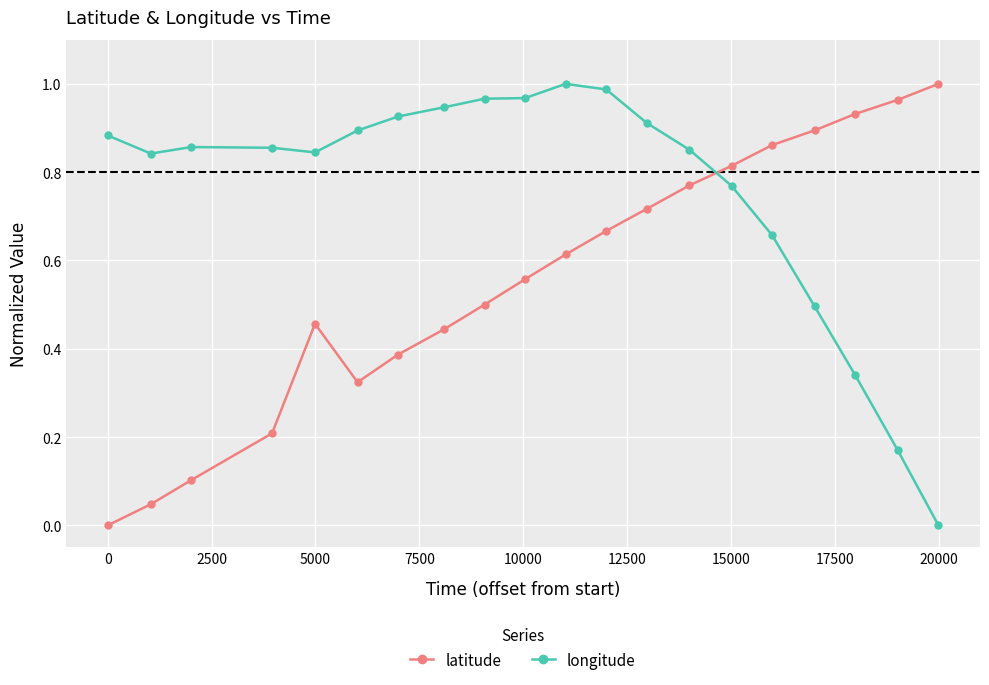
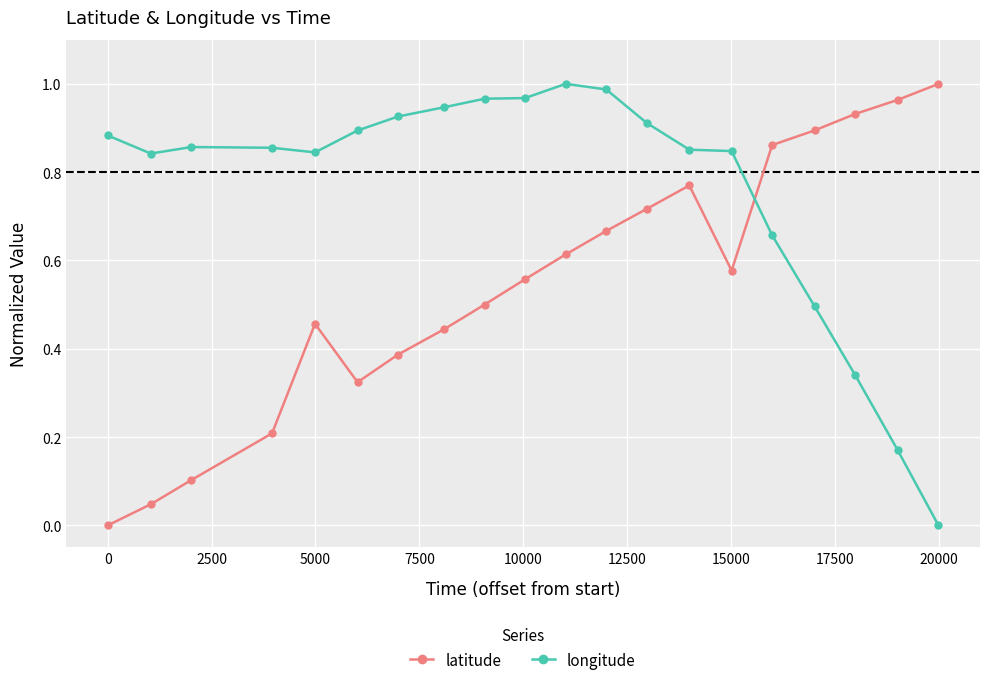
  {
    "latitude": {
      "0": 0.00,
      "5000": 0.46,
-     "15000": 0.81,
+     "15000": 0.58,
      "20000": 1.00
    },
    "longitude": {
      "0": 0.88,
      "5000": 0.84,
-     "15000": 0.77,
+     "15000": 0.85,
      "20000": 0.00
    }
  }
